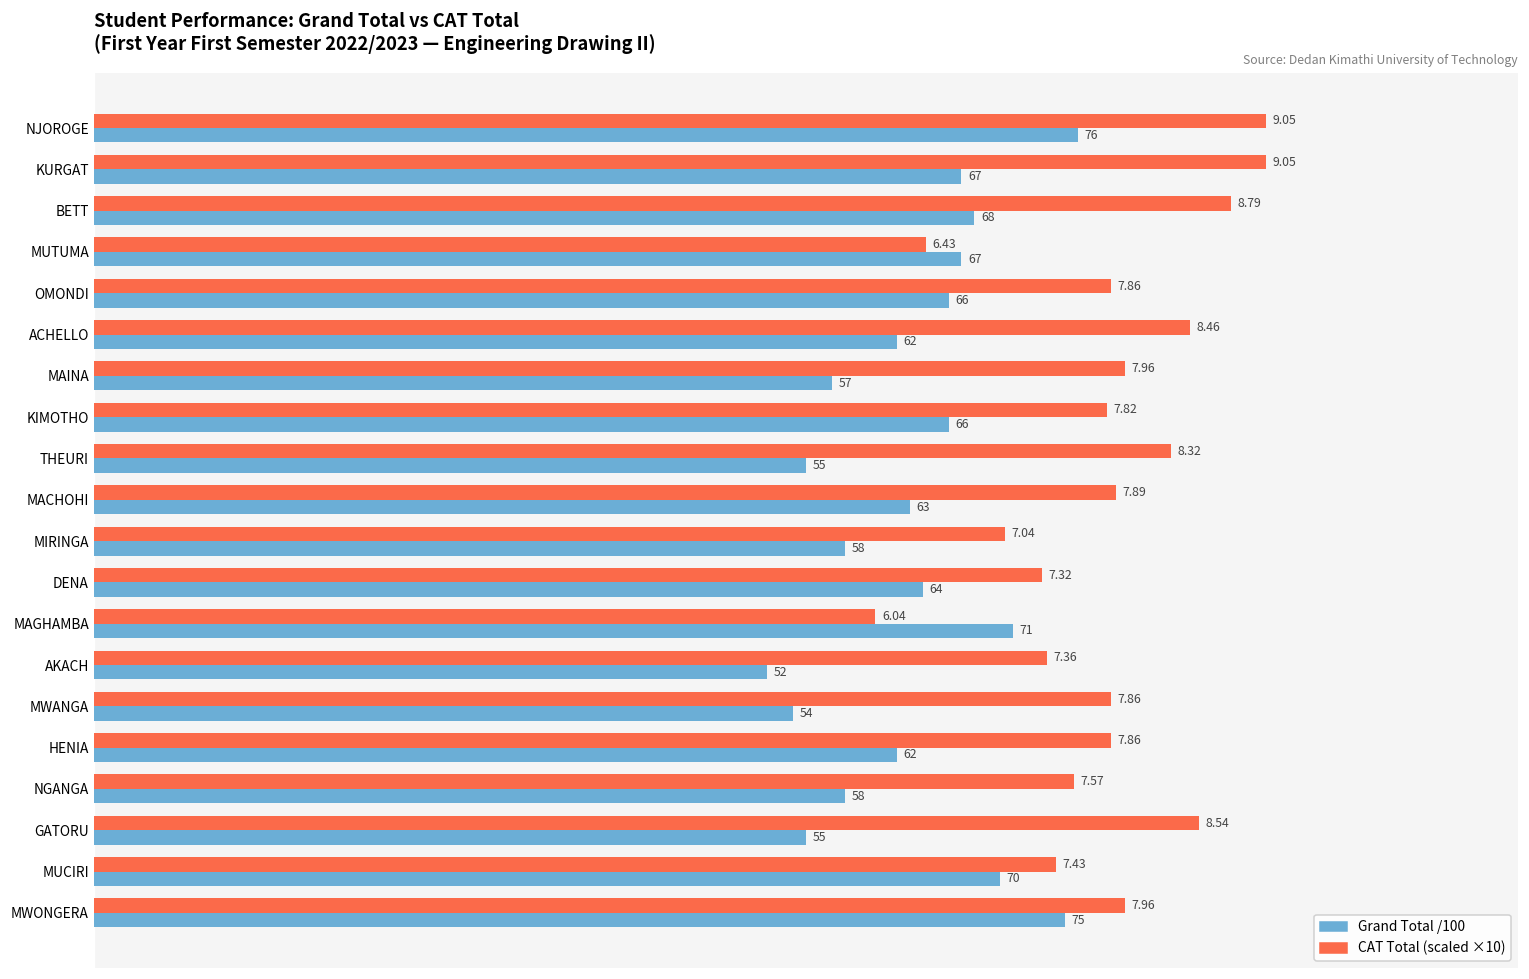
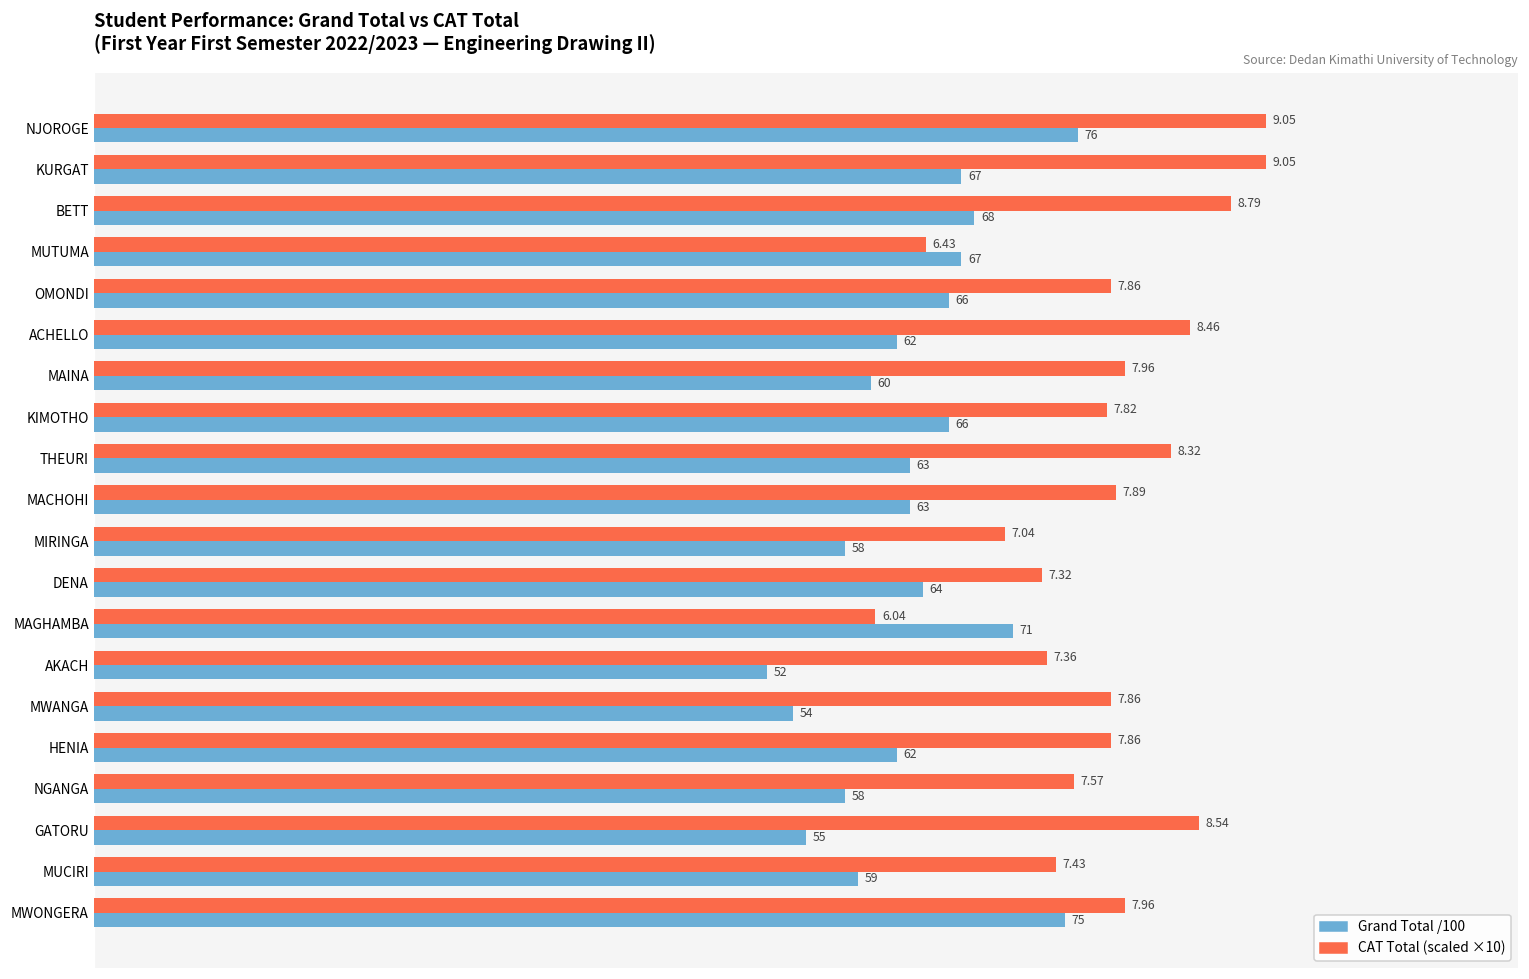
  {
    "Grand Total /100": {
      "NJOROGE": 76,
      "KURGAT": 67,
      "BETT": 68,
      "MUTUMA": 67,
      "OMONDI": 66,
      "ACHELLO": 62,
-     "MAINA": 57,
+     "MAINA": 60,
      "KIMOTHO": 66,
-     "THEURI": 55,
+     "THEURI": 63,
      "MACHOHI": 63,
      "MIRINGA": 58,
      "DENA": 64,
      "MAGHAMBA": 71,
      "AKACH": 52,
      "MWANGA": 54,
      "HENIA": 62,
      "NGANGA": 58,
      "GATORU": 55,
-     "MUCIRI": 70,
+     "MUCIRI": 59,
      "MWONGERA": 75
    }
  }
